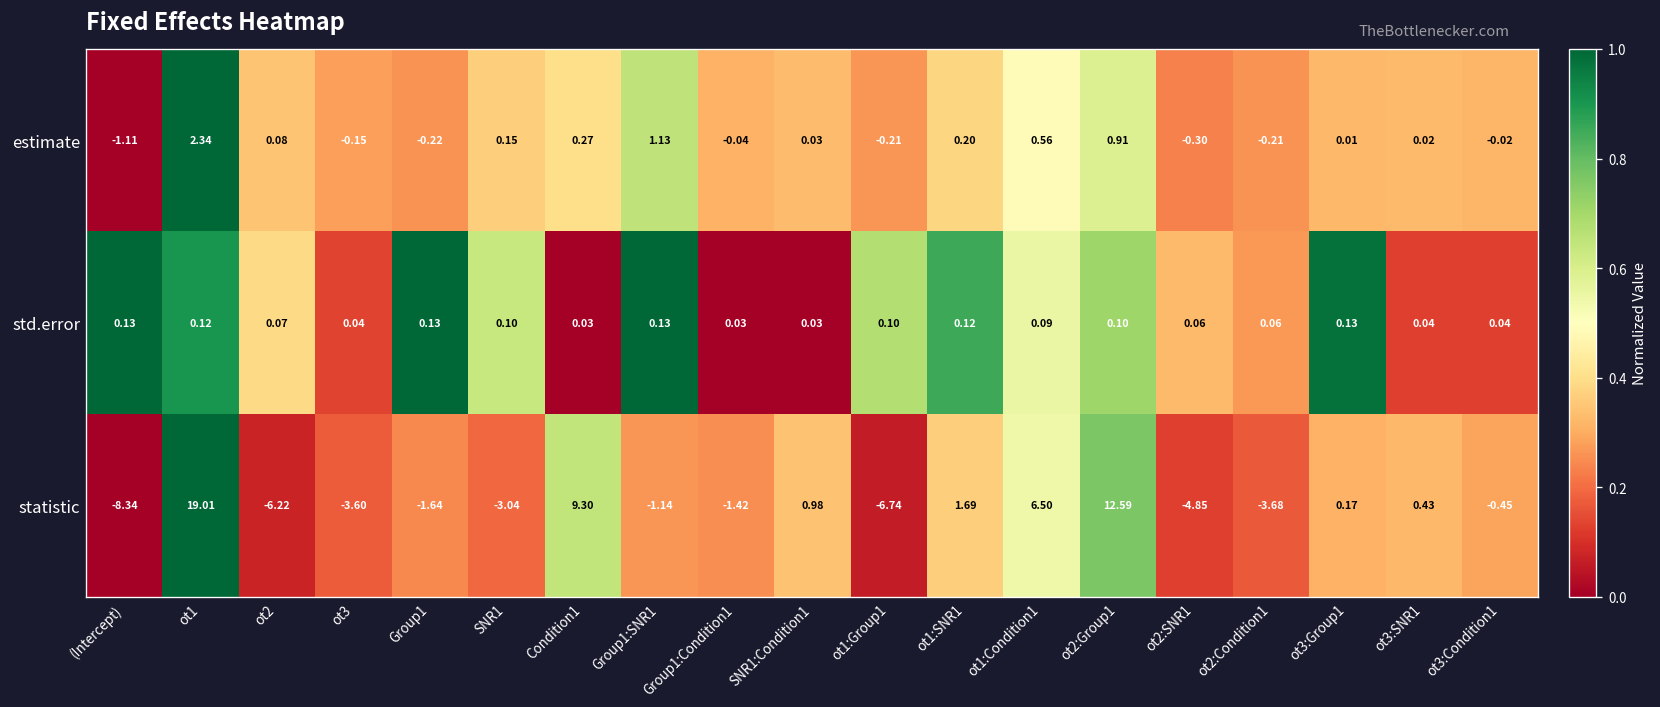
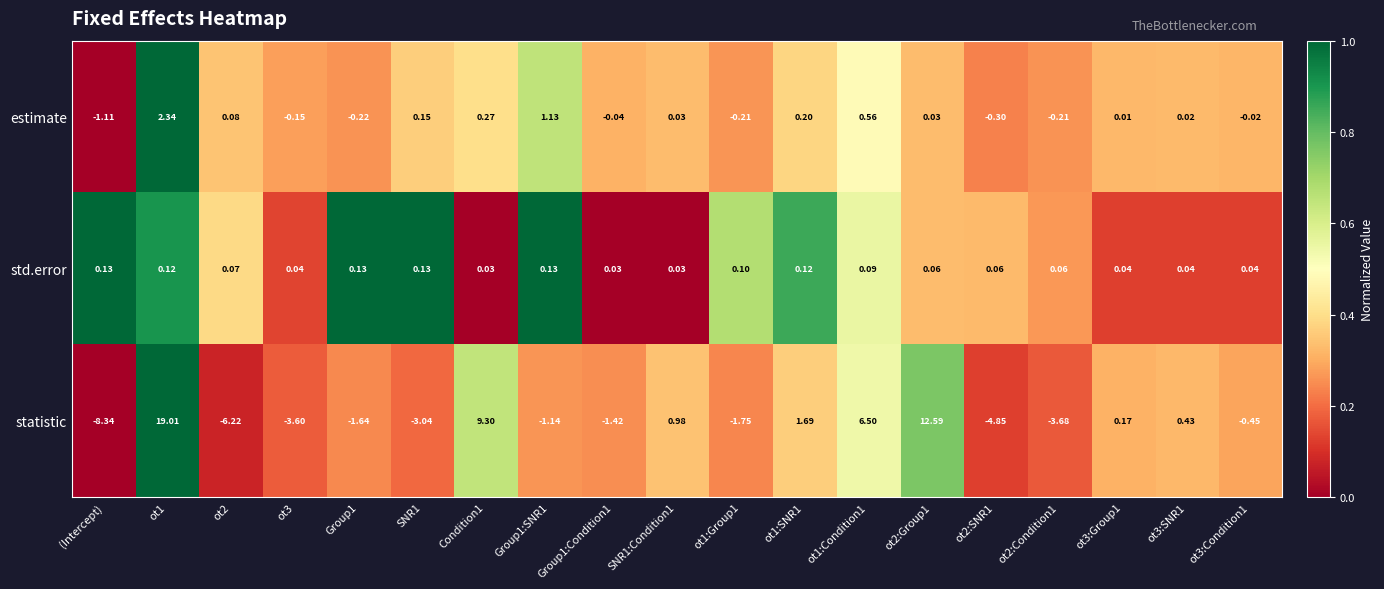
  {
    "estimate": {
      "(Intercept)": -1.11,
      "ot1": 2.34,
      "ot2": 0.08,
      "ot3": -0.15,
      "Group1": -0.22,
      "SNR1": 0.15,
      "Condition1": 0.27,
      "Group1:SNR1": 1.13,
      "Group1:Condition1": -0.04,
      "SNR1:Condition1": 0.03,
      "ot1:Group1": -0.21,
      "ot1:SNR1": 0.20,
      "ot1:Condition1": 0.56,
-     "ot2:Group1": 0.91,
+     "ot2:Group1": 0.03,
      "ot2:SNR1": -0.30,
      "ot2:Condition1": -0.21,
      "ot3:Group1": 0.01,
      "ot3:SNR1": 0.02,
      "ot3:Condition1": -0.02
    },
    "std.error": {
      "(Intercept)": 0.13,
      "ot1": 0.12,
      "ot2": 0.07,
      "ot3": 0.04,
      "Group1": 0.13,
-     "SNR1": 0.10,
+     "SNR1": 0.13,
      "Condition1": 0.03,
      "Group1:SNR1": 0.13,
      "Group1:Condition1": 0.03,
      "SNR1:Condition1": 0.03,
      "ot1:Group1": 0.10,
      "ot1:SNR1": 0.12,
      "ot1:Condition1": 0.09,
-     "ot2:Group1": 0.10,
+     "ot2:Group1": 0.06,
      "ot2:SNR1": 0.06,
      "ot2:Condition1": 0.06,
-     "ot3:Group1": 0.13,
+     "ot3:Group1": 0.04,
      "ot3:SNR1": 0.04,
      "ot3:Condition1": 0.04
    },
    "statistic": {
      "(Intercept)": -8.34,
      "ot1": 19.01,
      "ot2": -6.22,
      "ot3": -3.60,
      "Group1": -1.64,
      "SNR1": -3.04,
      "Condition1": 9.30,
      "Group1:SNR1": -1.14,
      "Group1:Condition1": -1.42,
      "SNR1:Condition1": 0.98,
-     "ot1:Group1": -6.74,
+     "ot1:Group1": -1.75,
      "ot1:SNR1": 1.69,
      "ot1:Condition1": 6.50,
      "ot2:Group1": 12.59,
      "ot2:SNR1": -4.85,
      "ot2:Condition1": -3.68,
      "ot3:Group1": 0.17,
      "ot3:SNR1": 0.43,
      "ot3:Condition1": -0.45
    }
  }
